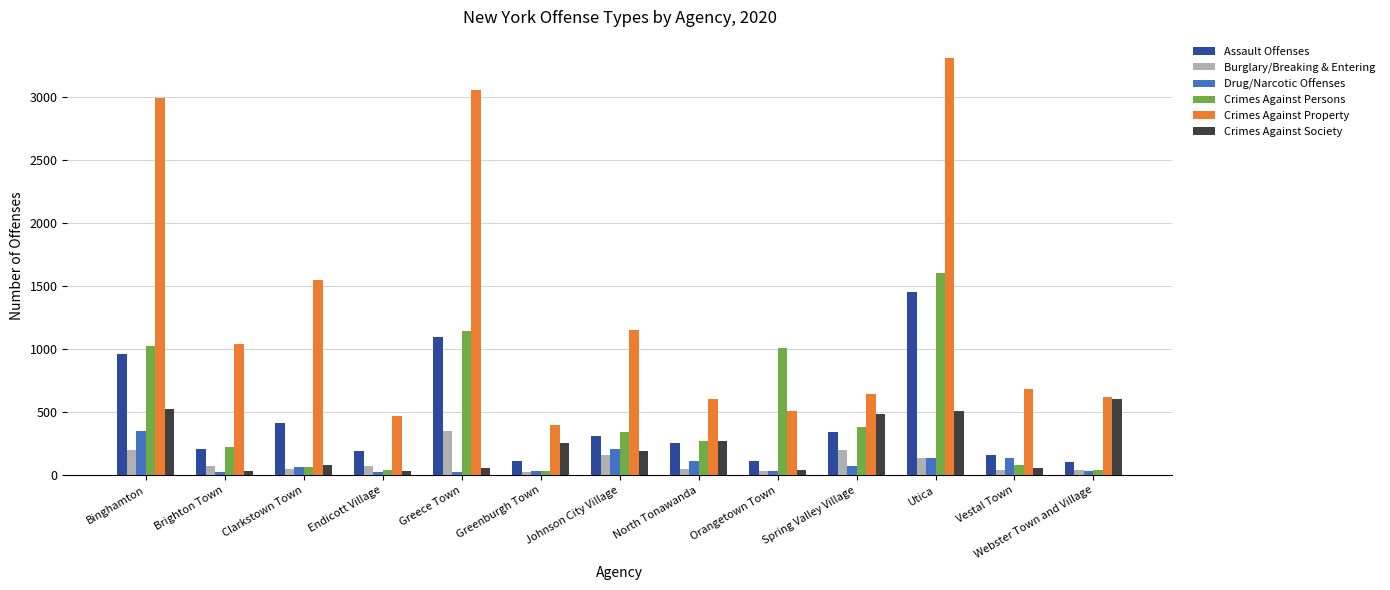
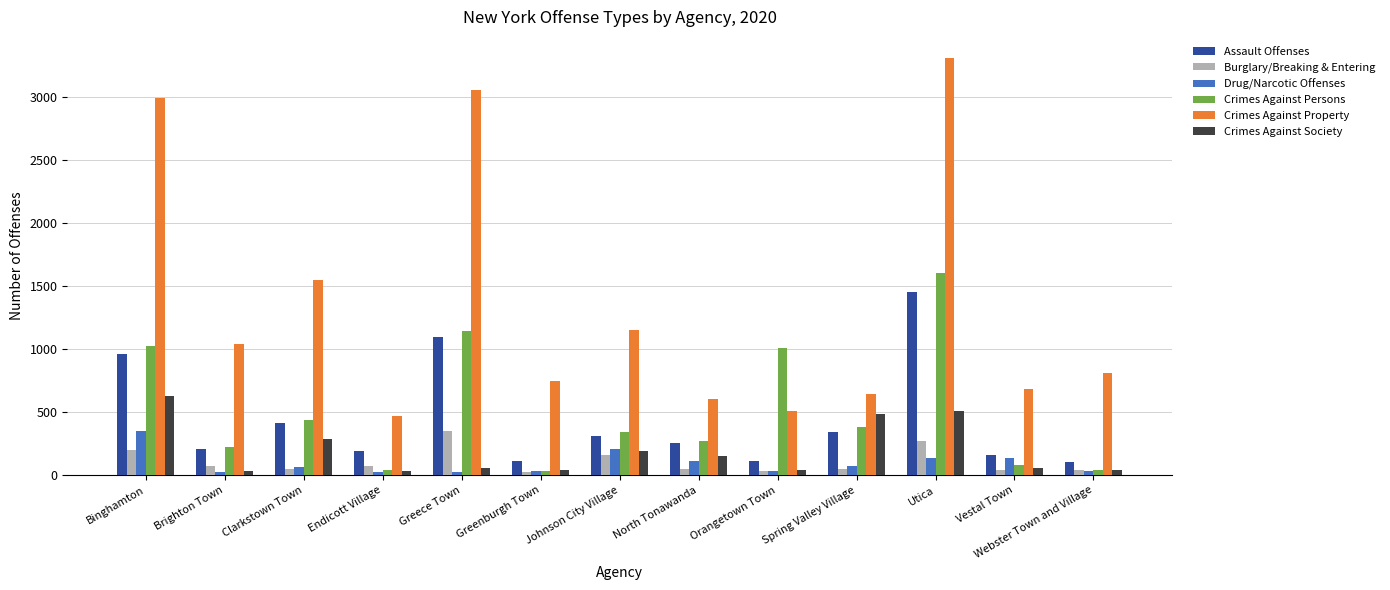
  {
    "Burglary/Breaking & Entering": {
      "Binghamton": 200,
      "Brighton Town": 70,
      "Clarkstown Town": 50,
      "Endicott Village": 70,
      "Greece Town": 350,
      "Greenburgh Town": 30,
      "Johnson City Village": 160,
      "North Tonawanda": 50,
      "Orangetown Town": 30,
-     "Spring Valley Village": 200,
-     "Utica": 130,
+     "Spring Valley Village": 50,
+     "Utica": 270,
      "Vestal Town": 40,
      "Webster Town and Village": 40
    },
    "Crimes Against Persons": {
      "Binghamton": 1030,
      "Brighton Town": 220,
-     "Clarkstown Town": 60,
+     "Clarkstown Town": 440,
      "Endicott Village": 40,
      "Greece Town": 1140,
      "Greenburgh Town": 30,
      "Johnson City Village": 340,
      "North Tonawanda": 270,
      "Orangetown Town": 1010,
      "Spring Valley Village": 380,
      "Utica": 1610,
      "Vestal Town": 80,
      "Webster Town and Village": 40
    },
    "Crimes Against Property": {
      "Binghamton": 3000,
      "Brighton Town": 1040,
      "Clarkstown Town": 1550,
      "Endicott Village": 470,
      "Greece Town": 3050,
-     "Greenburgh Town": 400,
+     "Greenburgh Town": 750,
      "Johnson City Village": 1150,
      "North Tonawanda": 610,
      "Orangetown Town": 510,
      "Spring Valley Village": 640,
      "Utica": 3310,
      "Vestal Town": 690,
-     "Webster Town and Village": 620
+     "Webster Town and Village": 810
    },
    "Crimes Against Society": {
-     "Binghamton": 530,
+     "Binghamton": 630,
      "Brighton Town": 30,
-     "Clarkstown Town": 80,
+     "Clarkstown Town": 290,
      "Endicott Village": 30,
      "Greece Town": 60,
-     "Greenburgh Town": 250,
+     "Greenburgh Town": 40,
      "Johnson City Village": 190,
-     "North Tonawanda": 270,
+     "North Tonawanda": 150,
      "Orangetown Town": 40,
      "Spring Valley Village": 490,
      "Utica": 510,
      "Vestal Town": 60,
-     "Webster Town and Village": 610
+     "Webster Town and Village": 40
    }
  }
